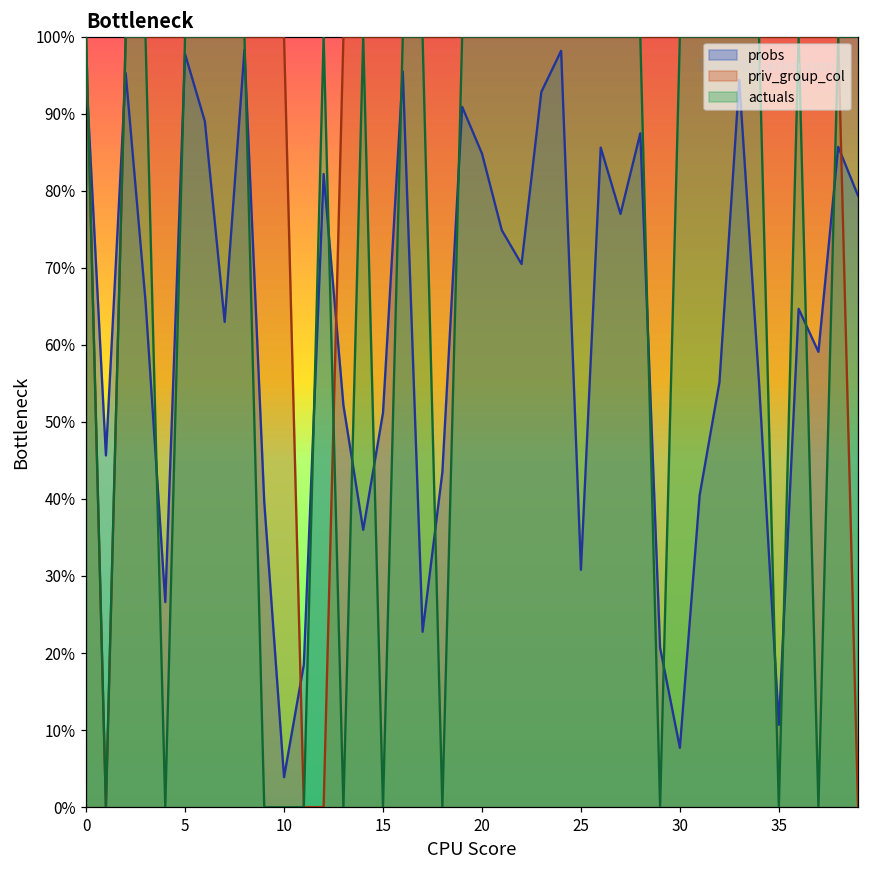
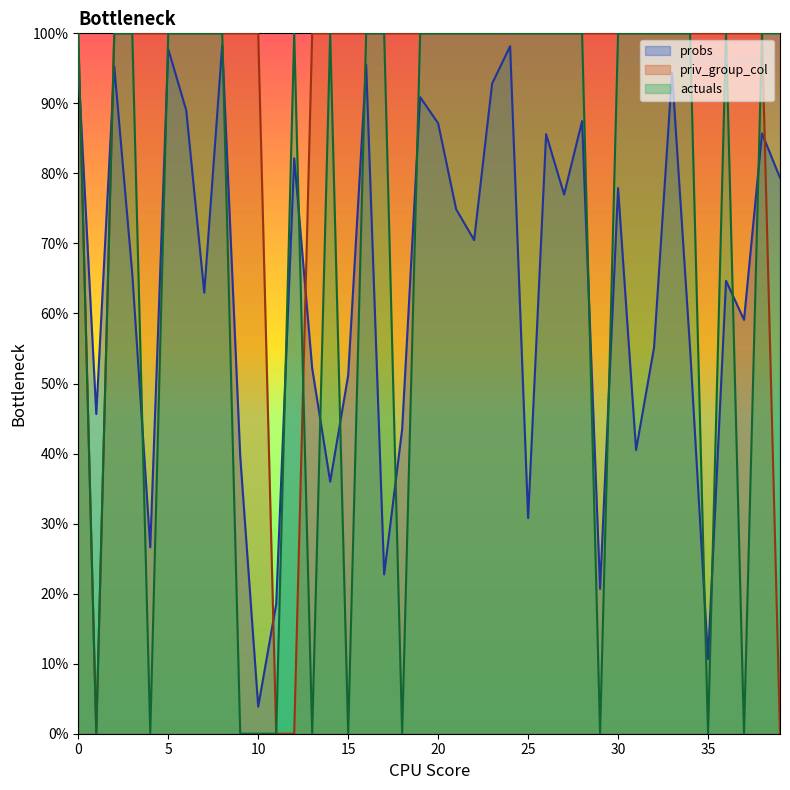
  {
    "probs": {
      "0": "95%",
      "5": "98%",
      "10": "4%",
      "15": "51%",
-     "20": "85%",
+     "20": "87%",
      "25": "31%",
-     "30": "8%",
+     "30": "78%",
      "35": "11%"
    },
    "priv_group_col": {
      "10": "100%",
      "15": "100%",
      "35": "100%"
    },
    "actuals": {
      "10": "0%",
      "15": "0%",
      "35": "0%"
    }
  }
